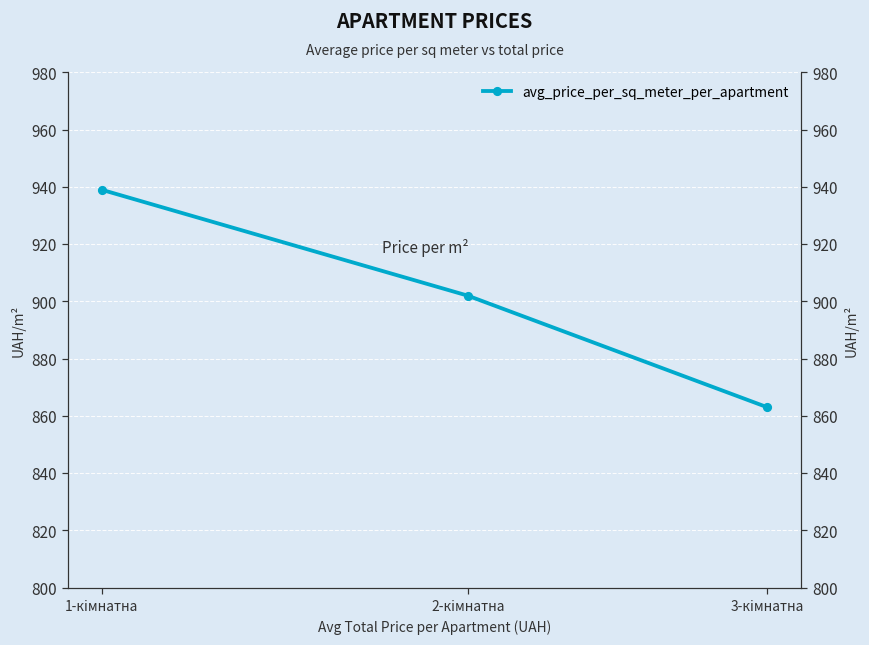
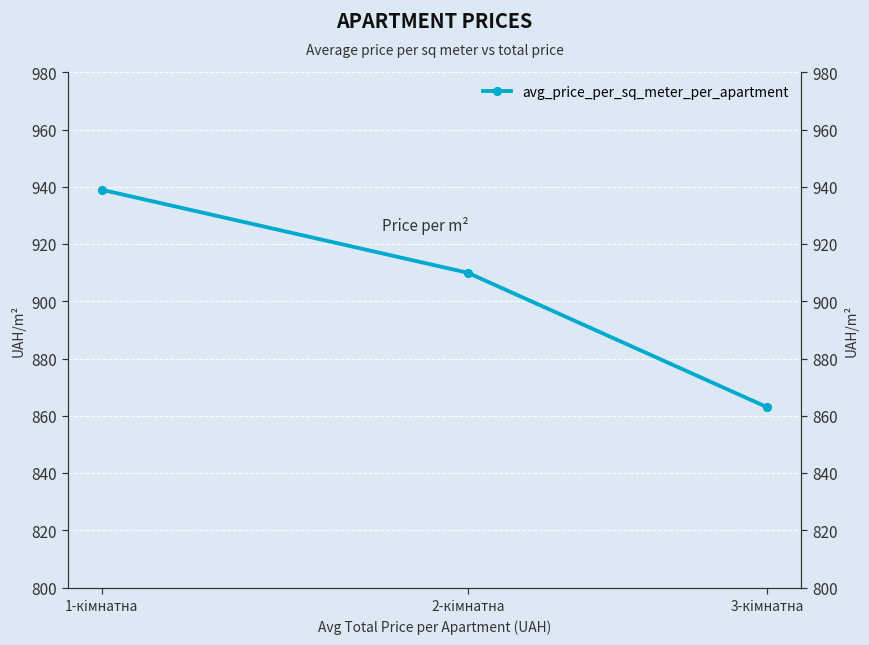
  {
    "1-кімнатна": 939,
-   "2-кімнатна": 902,
+   "2-кімнатна": 910,
    "3-кімнатна": 863
  }
